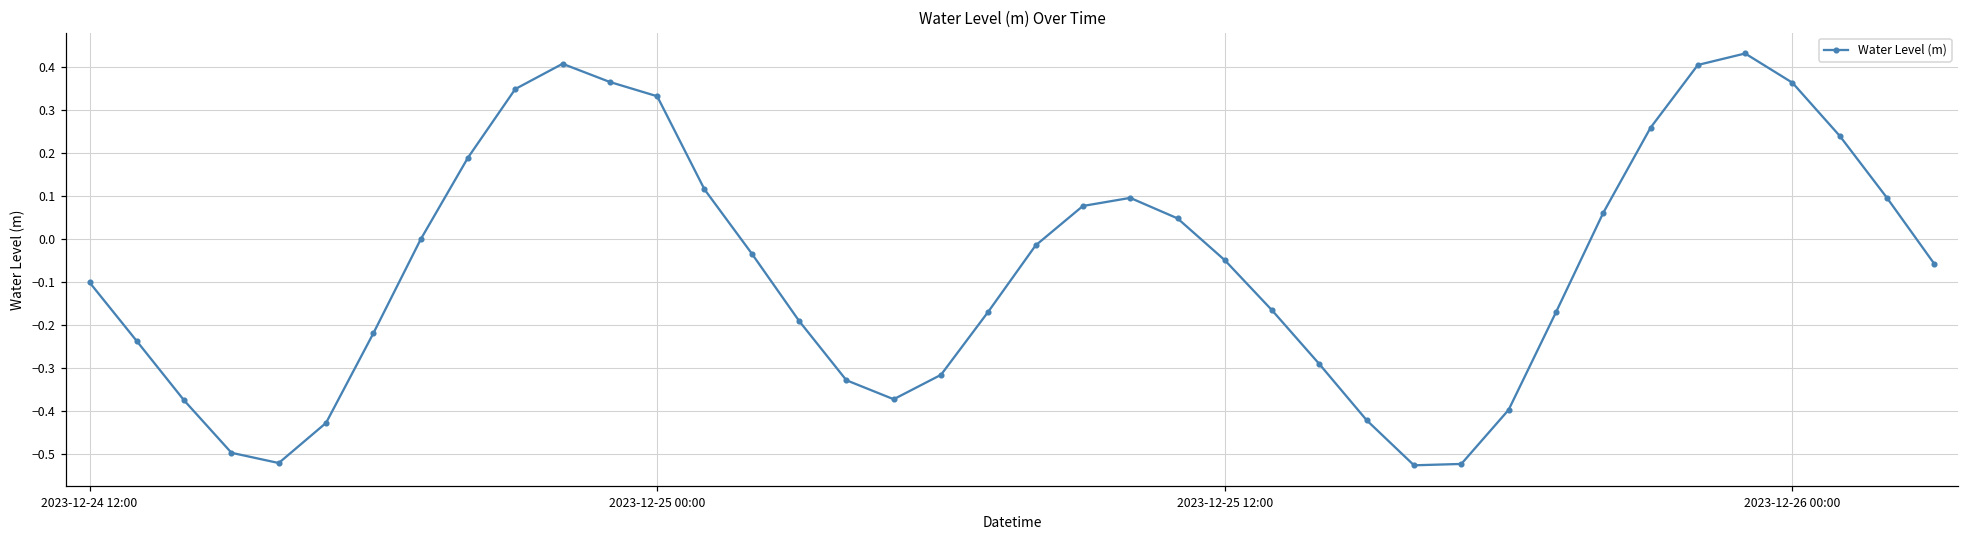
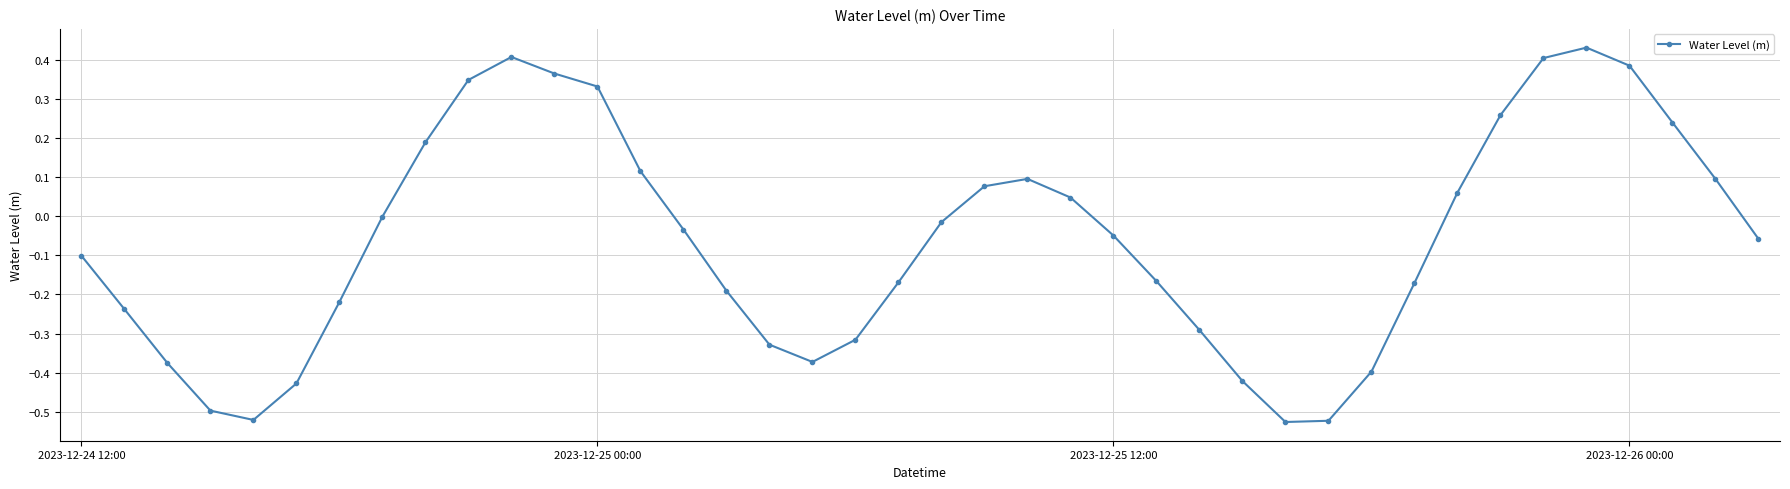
  {
    "2023-12-24 12:00": -0.10,
    "2023-12-25 00:00": 0.33,
    "2023-12-25 12:00": -0.05,
-   "2023-12-26 00:00": 0.36
+   "2023-12-26 00:00": 0.38
  }
